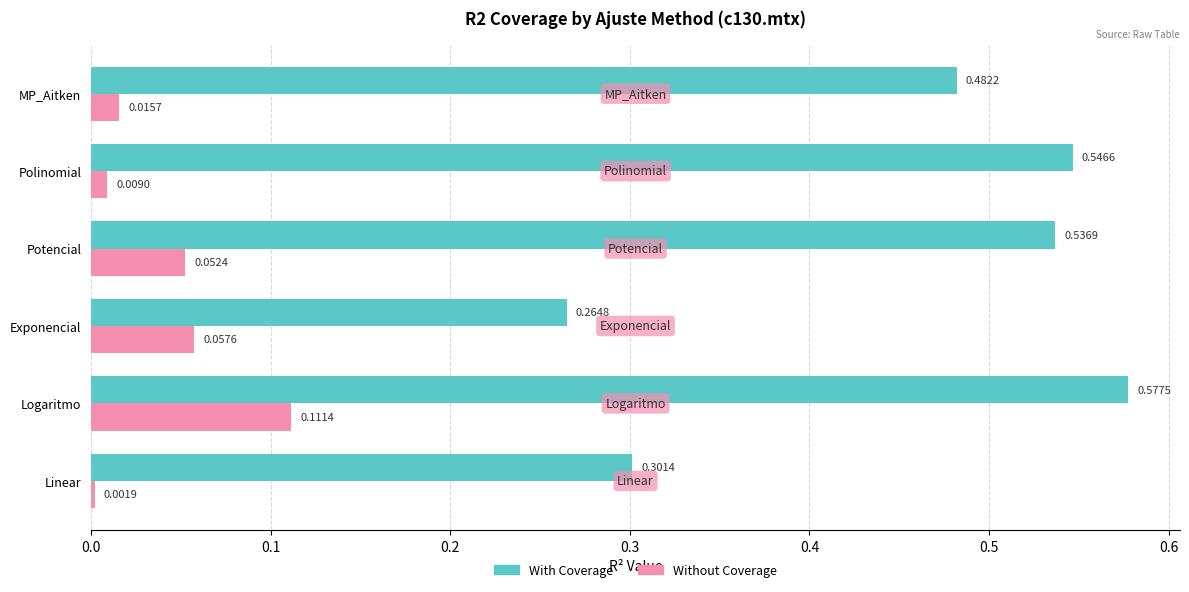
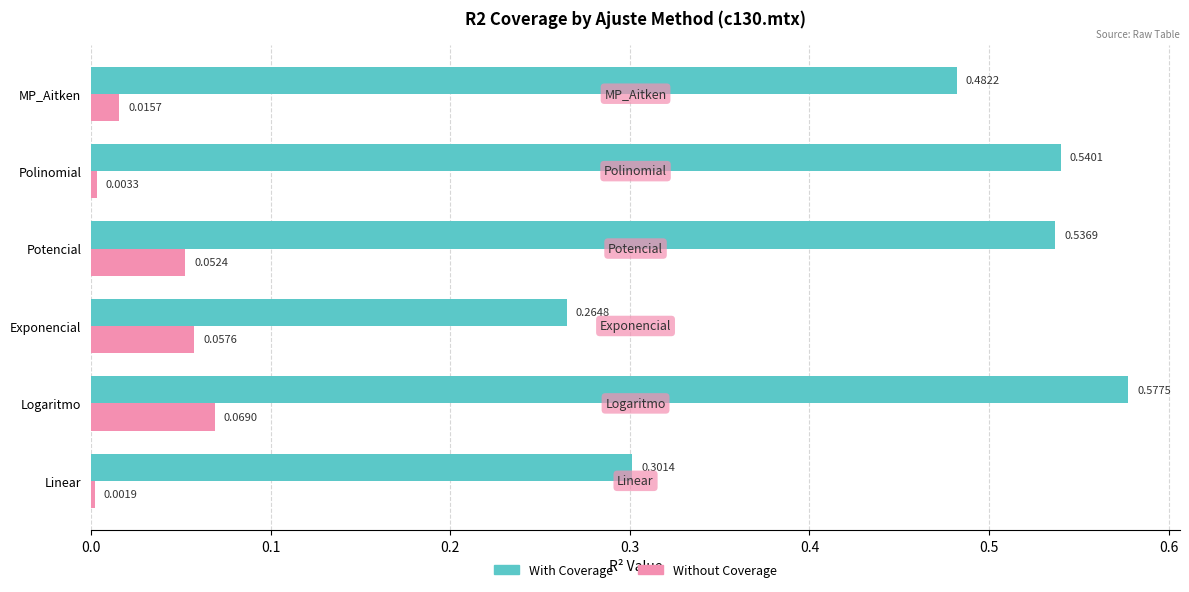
  {
    "With Coverage": {
      "MP_Aitken": 0.4822,
-     "Polinomial": 0.5466,
+     "Polinomial": 0.5401,
      "Potencial": 0.5369,
      "Logaritmo": 0.5775
    },
    "Without Coverage": {
      "MP_Aitken": 0.0157,
-     "Polinomial": 0.0090,
+     "Polinomial": 0.0033,
      "Potencial": 0.0524,
      "Exponencial": 0.0576,
-     "Logaritmo": 0.1114,
+     "Logaritmo": 0.0690,
      "Linear": 0.0019
    }
  }
